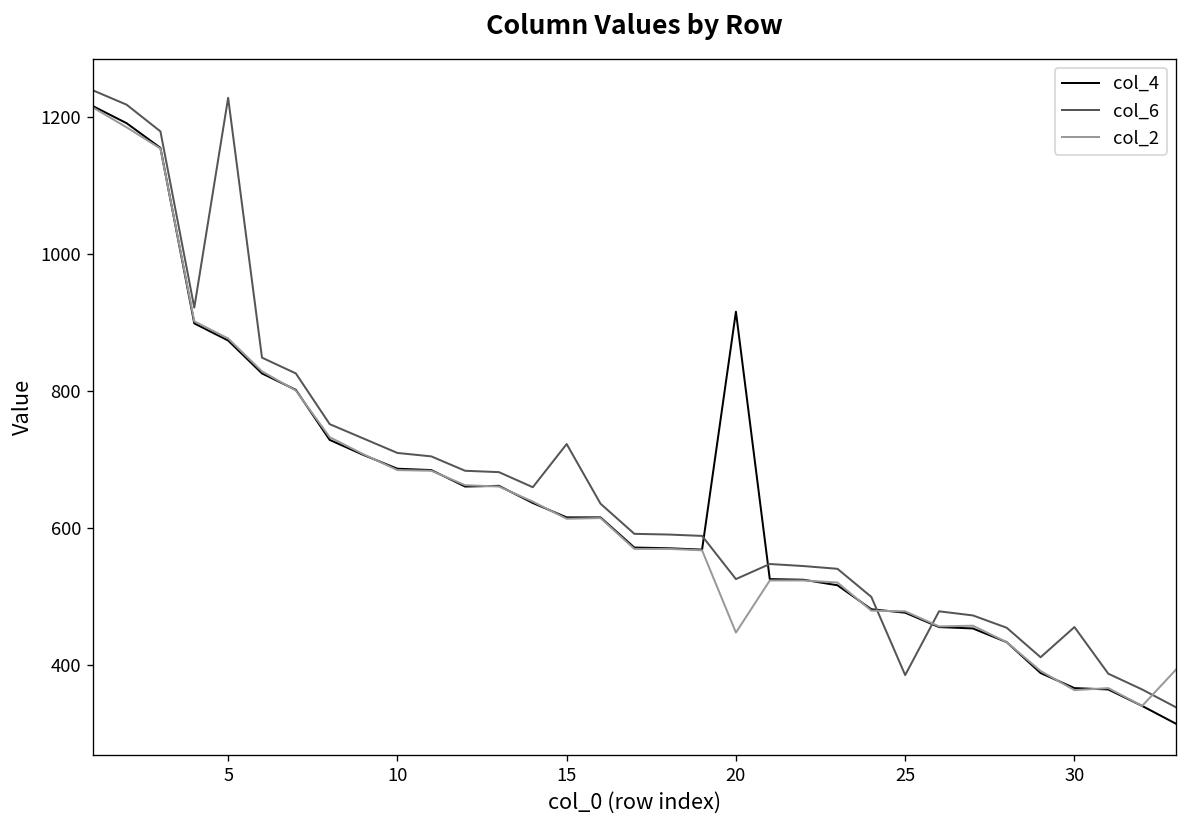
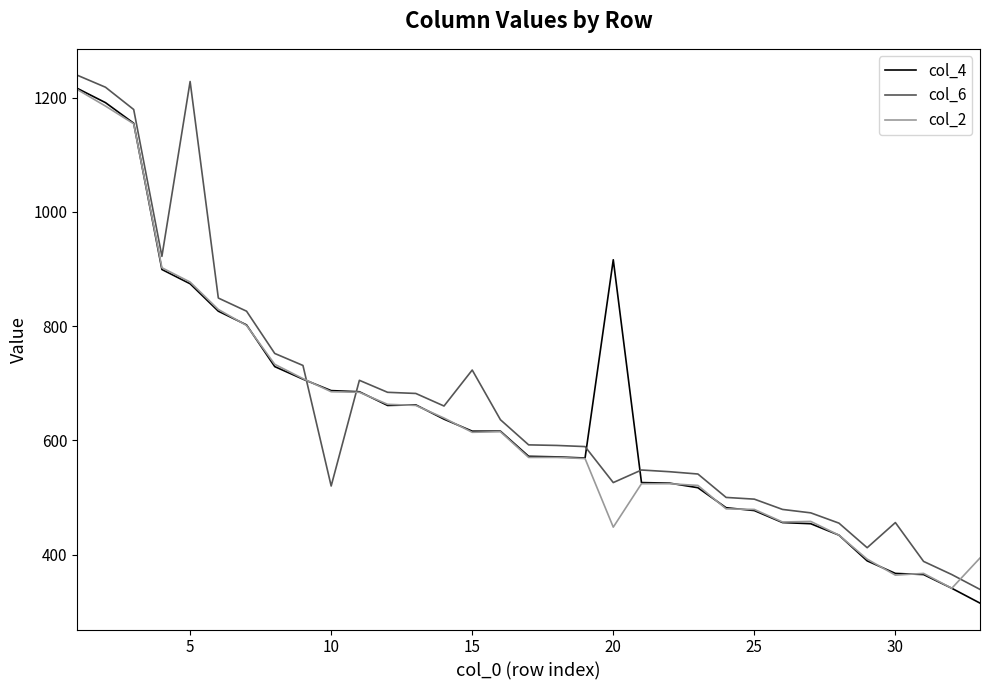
  {
    "col_4": {
      "20": 920
    },
    "col_6": {
      "5": 1230,
-     "10": 710,
+     "10": 520,
      "15": 720,
      "20": 530,
-     "25": 390,
+     "25": 500,
      "30": 460
    },
    "col_2": {
      "20": 450
    }
  }
